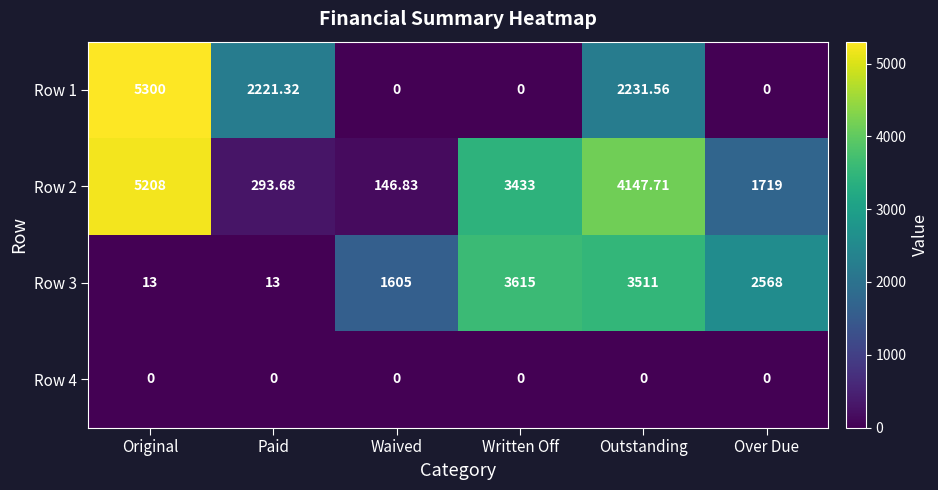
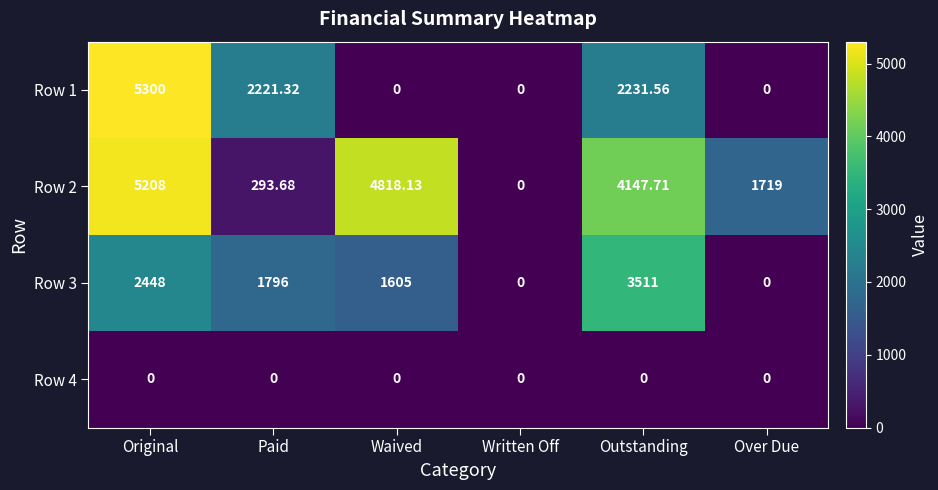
  {
    "Row 1": {
      "Original": 5300,
      "Paid": 2221.32,
      "Waived": 0,
      "Written Off": 0,
      "Outstanding": 2231.56,
      "Over Due": 0
    },
    "Row 2": {
      "Original": 5208,
      "Paid": 293.68,
-     "Waived": 146.83,
-     "Written Off": 3433,
+     "Waived": 4818.13,
+     "Written Off": 0,
      "Outstanding": 4147.71,
      "Over Due": 1719
    },
    "Row 3": {
-     "Original": 13,
-     "Paid": 13,
+     "Original": 2448,
+     "Paid": 1796,
      "Waived": 1605,
-     "Written Off": 3615,
+     "Written Off": 0,
      "Outstanding": 3511,
-     "Over Due": 2568
+     "Over Due": 0
    },
    "Row 4": {
      "Original": 0,
      "Paid": 0,
      "Waived": 0,
      "Written Off": 0,
      "Outstanding": 0,
      "Over Due": 0
    }
  }
